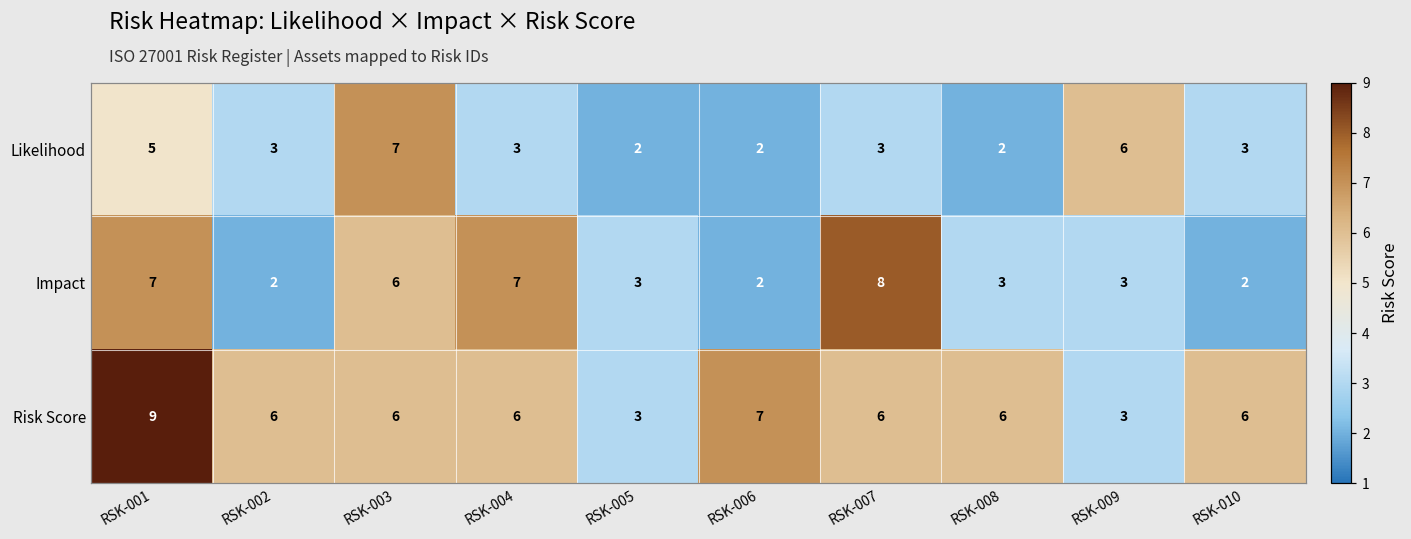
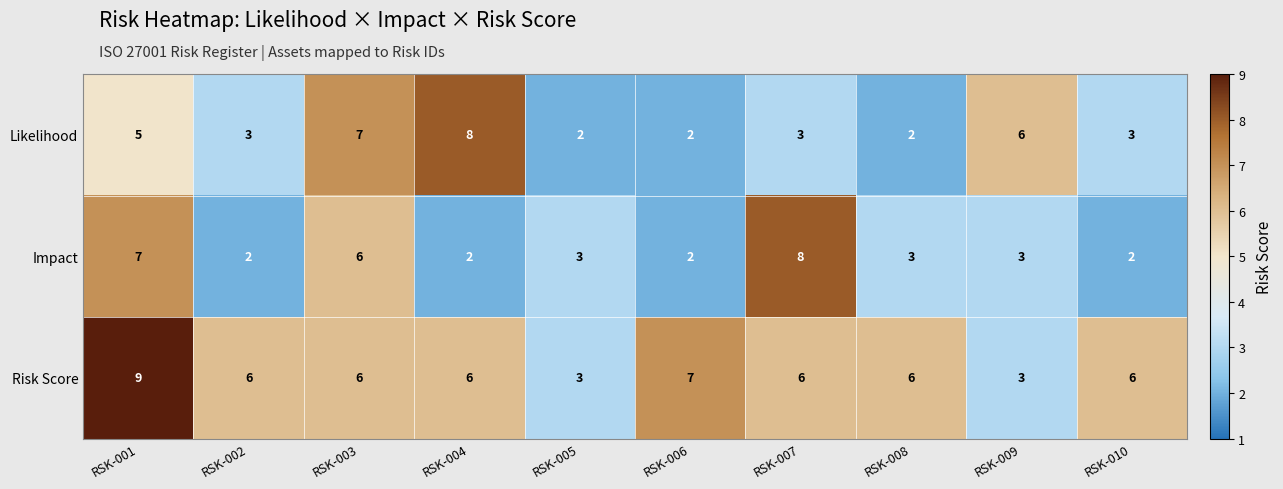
  {
    "Likelihood": {
      "RSK-001": 5,
      "RSK-002": 3,
      "RSK-003": 7,
-     "RSK-004": 3,
+     "RSK-004": 8,
      "RSK-005": 2,
      "RSK-006": 2,
      "RSK-007": 3,
      "RSK-008": 2,
      "RSK-009": 6,
      "RSK-010": 3
    },
    "Impact": {
      "RSK-001": 7,
      "RSK-002": 2,
      "RSK-003": 6,
-     "RSK-004": 7,
+     "RSK-004": 2,
      "RSK-005": 3,
      "RSK-006": 2,
      "RSK-007": 8,
      "RSK-008": 3,
      "RSK-009": 3,
      "RSK-010": 2
    },
    "Risk Score": {
      "RSK-001": 9,
      "RSK-002": 6,
      "RSK-003": 6,
      "RSK-004": 6,
      "RSK-005": 3,
      "RSK-006": 7,
      "RSK-007": 6,
      "RSK-008": 6,
      "RSK-009": 3,
      "RSK-010": 6
    }
  }
